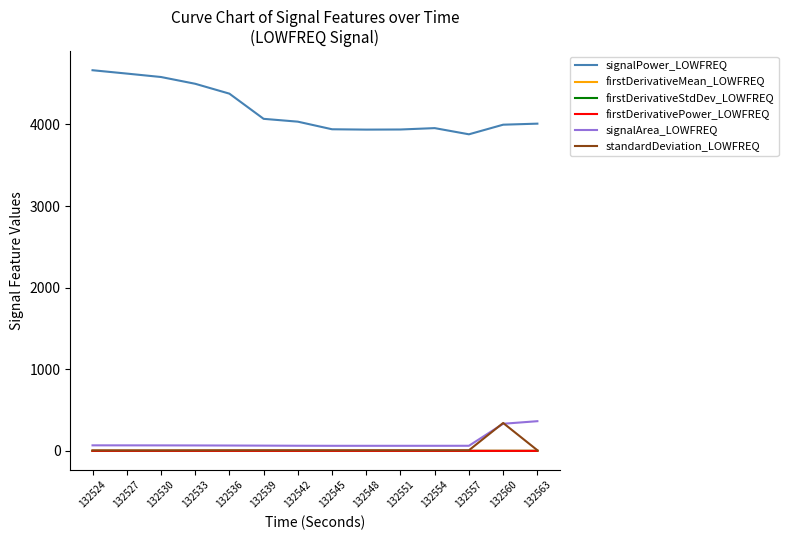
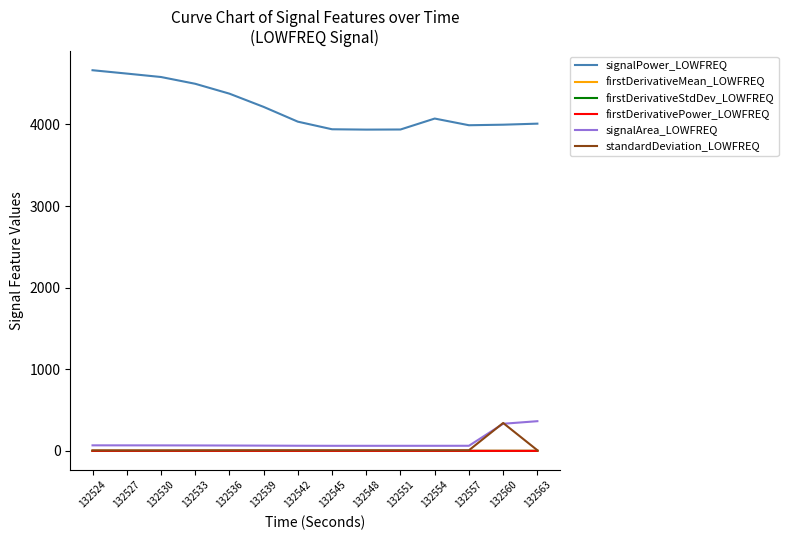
  {
    "signalPower_LOWFREQ": {
      "132524": 4700,
      "132527": 4600,
      "132530": 4600,
      "132533": 4500,
      "132536": 4400,
-     "132539": 4100,
+     "132539": 4200,
      "132542": 4000,
      "132545": 3900,
      "132548": 3900,
      "132551": 3900,
-     "132554": 4000,
-     "132557": 3900,
+     "132554": 4100,
+     "132557": 4000,
      "132560": 4000,
      "132563": 4000
    },
    "firstDerivativePower_LOWFREQ": {
      "132560": 0
    },
    "signalArea_LOWFREQ": {
      "132524": 100,
      "132527": 100,
      "132530": 100,
      "132533": 100,
      "132536": 100,
      "132539": 100,
      "132542": 100,
      "132545": 100,
      "132548": 100,
      "132551": 100,
      "132554": 100,
      "132557": 100,
      "132563": 400
    }
  }
